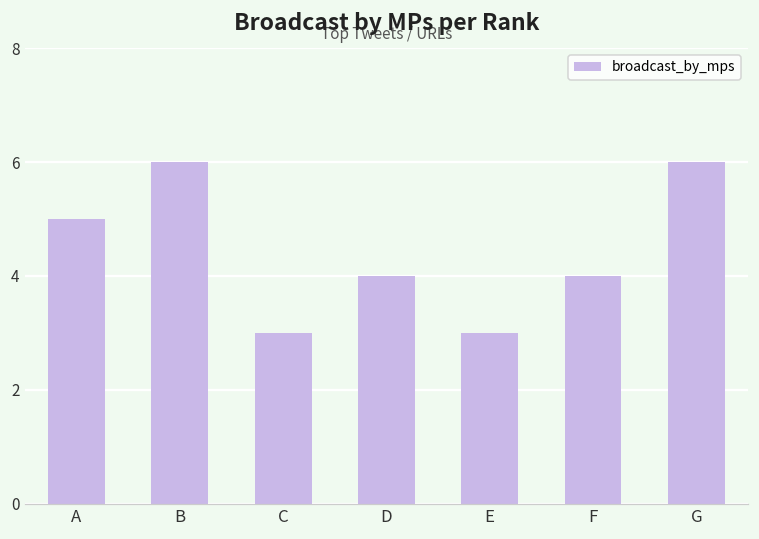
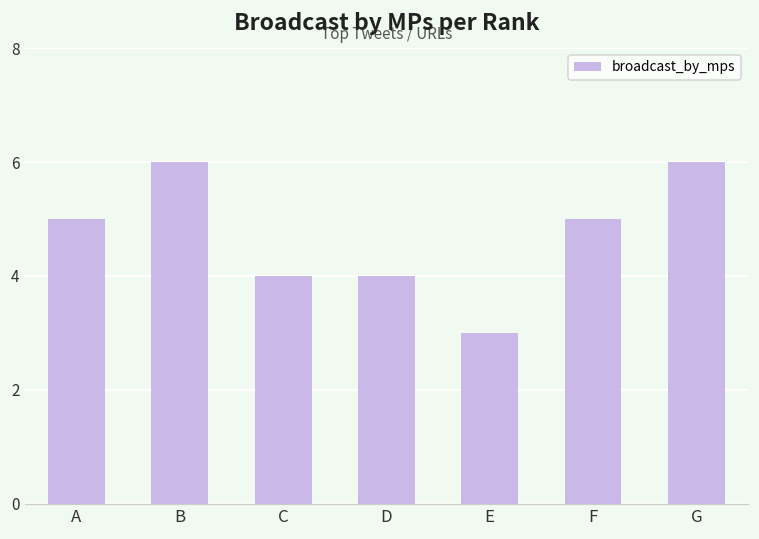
  {
    "A": 5,
    "B": 6,
-   "C": 3,
+   "C": 4,
    "D": 4,
    "E": 3,
-   "F": 4,
+   "F": 5,
    "G": 6
  }
